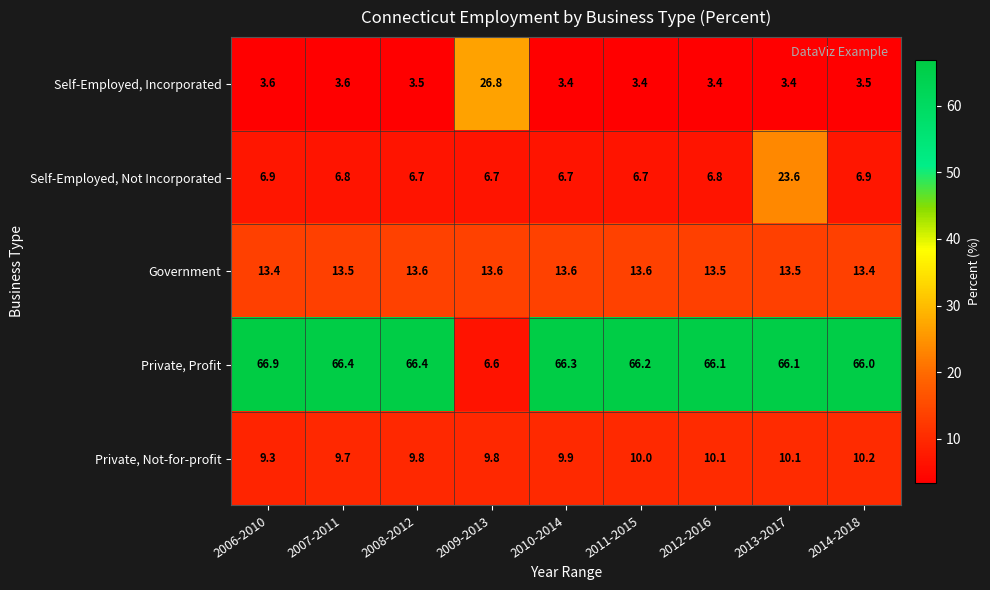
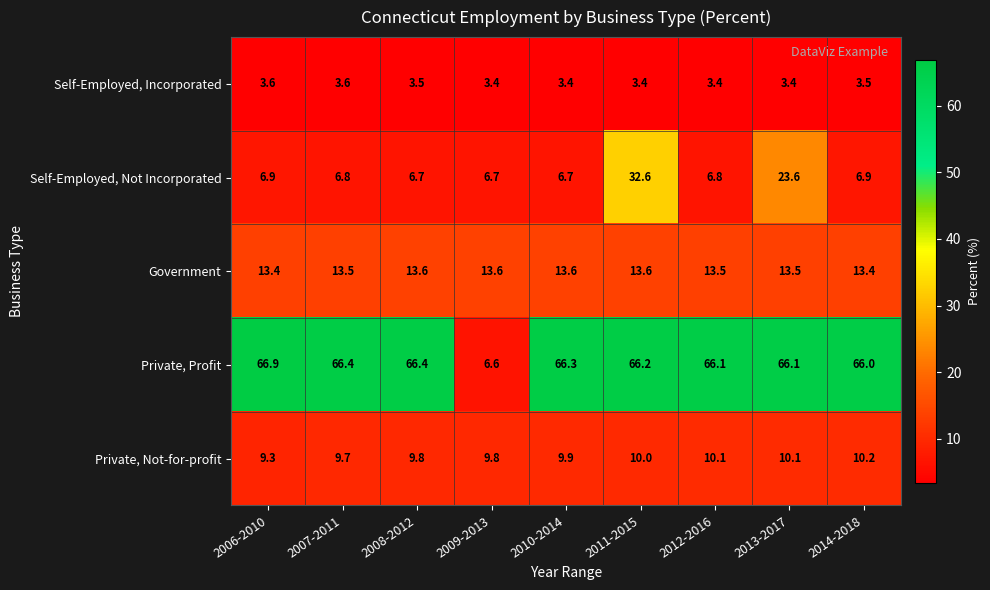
  {
    "Self-Employed, Incorporated": {
      "2006-2010": 3.6,
      "2007-2011": 3.6,
      "2008-2012": 3.5,
-     "2009-2013": 26.8,
+     "2009-2013": 3.4,
      "2010-2014": 3.4,
      "2011-2015": 3.4,
      "2012-2016": 3.4,
      "2013-2017": 3.4
    },
    "Self-Employed, Not Incorporated": {
      "2006-2010": 6.9,
      "2007-2011": 6.8,
      "2008-2012": 6.7,
      "2009-2013": 6.7,
      "2010-2014": 6.7,
-     "2011-2015": 6.7,
+     "2011-2015": 32.6,
      "2012-2016": 6.8,
      "2013-2017": 23.6,
      "2014-2018": 6.9
    },
    "Government": {
      "2006-2010": 13.4,
      "2007-2011": 13.5,
      "2008-2012": 13.6,
      "2009-2013": 13.6,
      "2010-2014": 13.6,
      "2011-2015": 13.6,
      "2012-2016": 13.5,
      "2013-2017": 13.5,
      "2014-2018": 13.4
    },
    "Private, Profit": {
      "2006-2010": 66.9,
      "2007-2011": 66.4,
      "2008-2012": 66.4,
      "2009-2013": 6.6,
      "2010-2014": 66.3,
      "2011-2015": 66.2,
      "2012-2016": 66.1,
      "2013-2017": 66.1,
      "2014-2018": 66.0
    },
    "Private, Not-for-profit": {
      "2006-2010": 9.3,
      "2007-2011": 9.7,
      "2008-2012": 9.8,
      "2009-2013": 9.8,
      "2010-2014": 9.9,
      "2011-2015": 10.0,
      "2012-2016": 10.1,
      "2013-2017": 10.1,
      "2014-2018": 10.2
    }
  }
